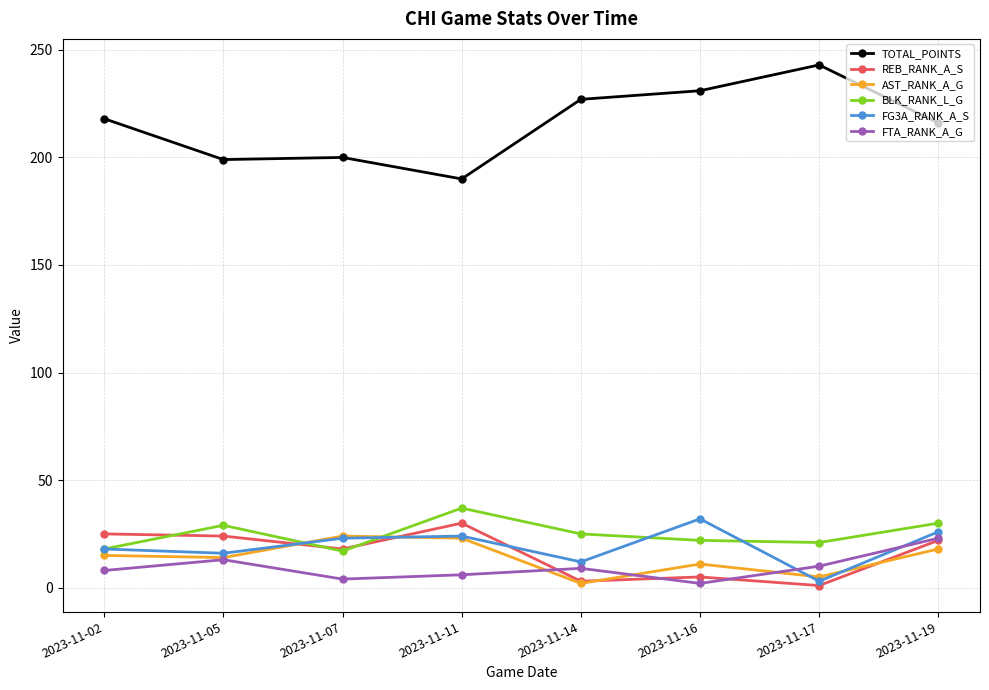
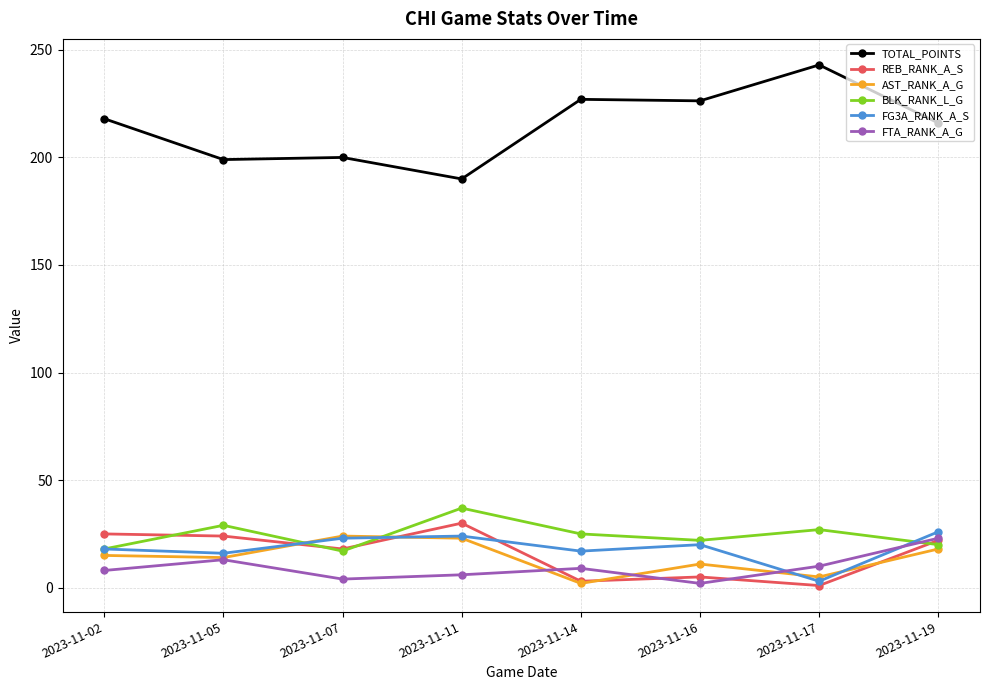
  {
    "TOTAL_POINTS": {
      "2023-11-02": 218,
      "2023-11-05": 199,
      "2023-11-07": 200,
      "2023-11-11": 190,
      "2023-11-14": 227,
-     "2023-11-16": 231,
+     "2023-11-16": 226,
      "2023-11-17": 243
    },
    "REB_RANK_A_S": {
      "2023-11-02": 25,
      "2023-11-05": 24,
      "2023-11-11": 30,
      "2023-11-16": 5,
      "2023-11-17": 1
    },
    "AST_RANK_A_G": {
      "2023-11-02": 15,
      "2023-11-16": 11,
      "2023-11-17": 5,
      "2023-11-19": 18
    },
    "BLK_RANK_L_G": {
      "2023-11-05": 29,
      "2023-11-11": 37,
      "2023-11-14": 25,
      "2023-11-16": 22,
-     "2023-11-17": 21,
-     "2023-11-19": 30
+     "2023-11-17": 27,
+     "2023-11-19": 20
    },
    "FG3A_RANK_A_S": {
      "2023-11-05": 16,
-     "2023-11-14": 12,
-     "2023-11-16": 32,
+     "2023-11-14": 17,
+     "2023-11-16": 20,
      "2023-11-17": 3,
      "2023-11-19": 26
    },
    "FTA_RANK_A_G": {
      "2023-11-02": 8,
      "2023-11-07": 4,
      "2023-11-11": 6,
      "2023-11-14": 9,
      "2023-11-16": 2,
      "2023-11-17": 10
    }
  }
